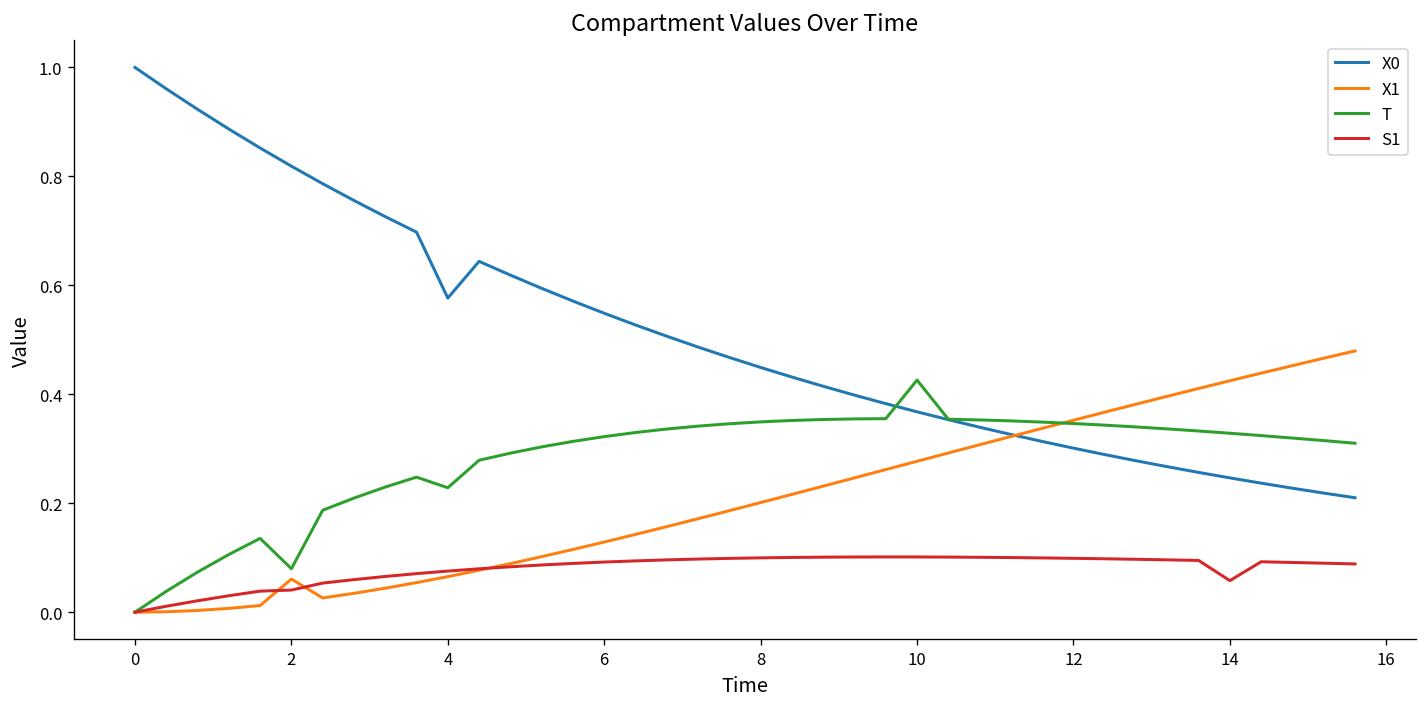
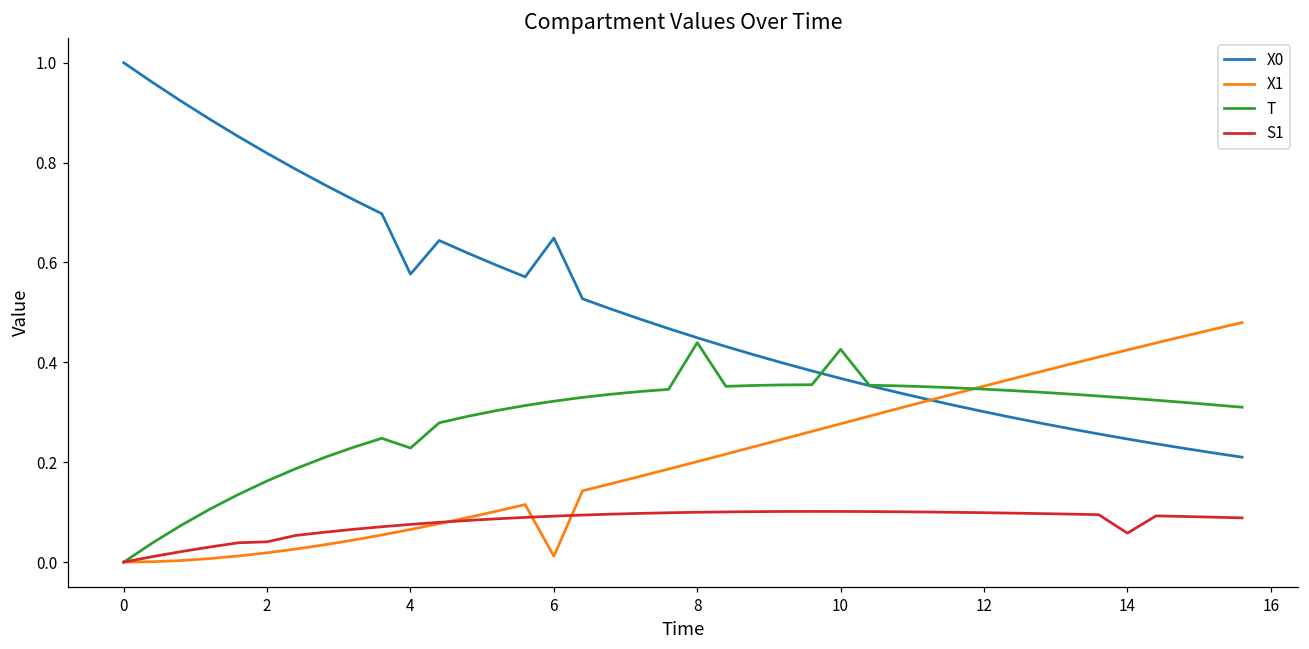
  {
    "X0": {
      "0": 1.00,
      "2": 0.82,
      "4": 0.58,
-     "6": 0.55,
+     "6": 0.65,
      "8": 0.45,
      "10": 0.37,
      "12": 0.30,
      "14": 0.25
    },
    "X1": {
-     "2": 0.06,
+     "2": 0.02,
      "4": 0.07,
-     "6": 0.13,
+     "6": 0.01,
      "8": 0.20,
      "10": 0.28,
      "12": 0.35,
      "14": 0.42
    },
    "T": {
-     "2": 0.08,
+     "2": 0.16,
      "4": 0.23,
      "6": 0.32,
-     "8": 0.35,
+     "8": 0.44,
      "10": 0.43,
      "12": 0.35,
      "14": 0.33
    },
    "S1": {
      "2": 0.04,
      "4": 0.08,
      "6": 0.09,
      "8": 0.10,
      "10": 0.10,
      "12": 0.10,
      "14": 0.06
    }
  }
